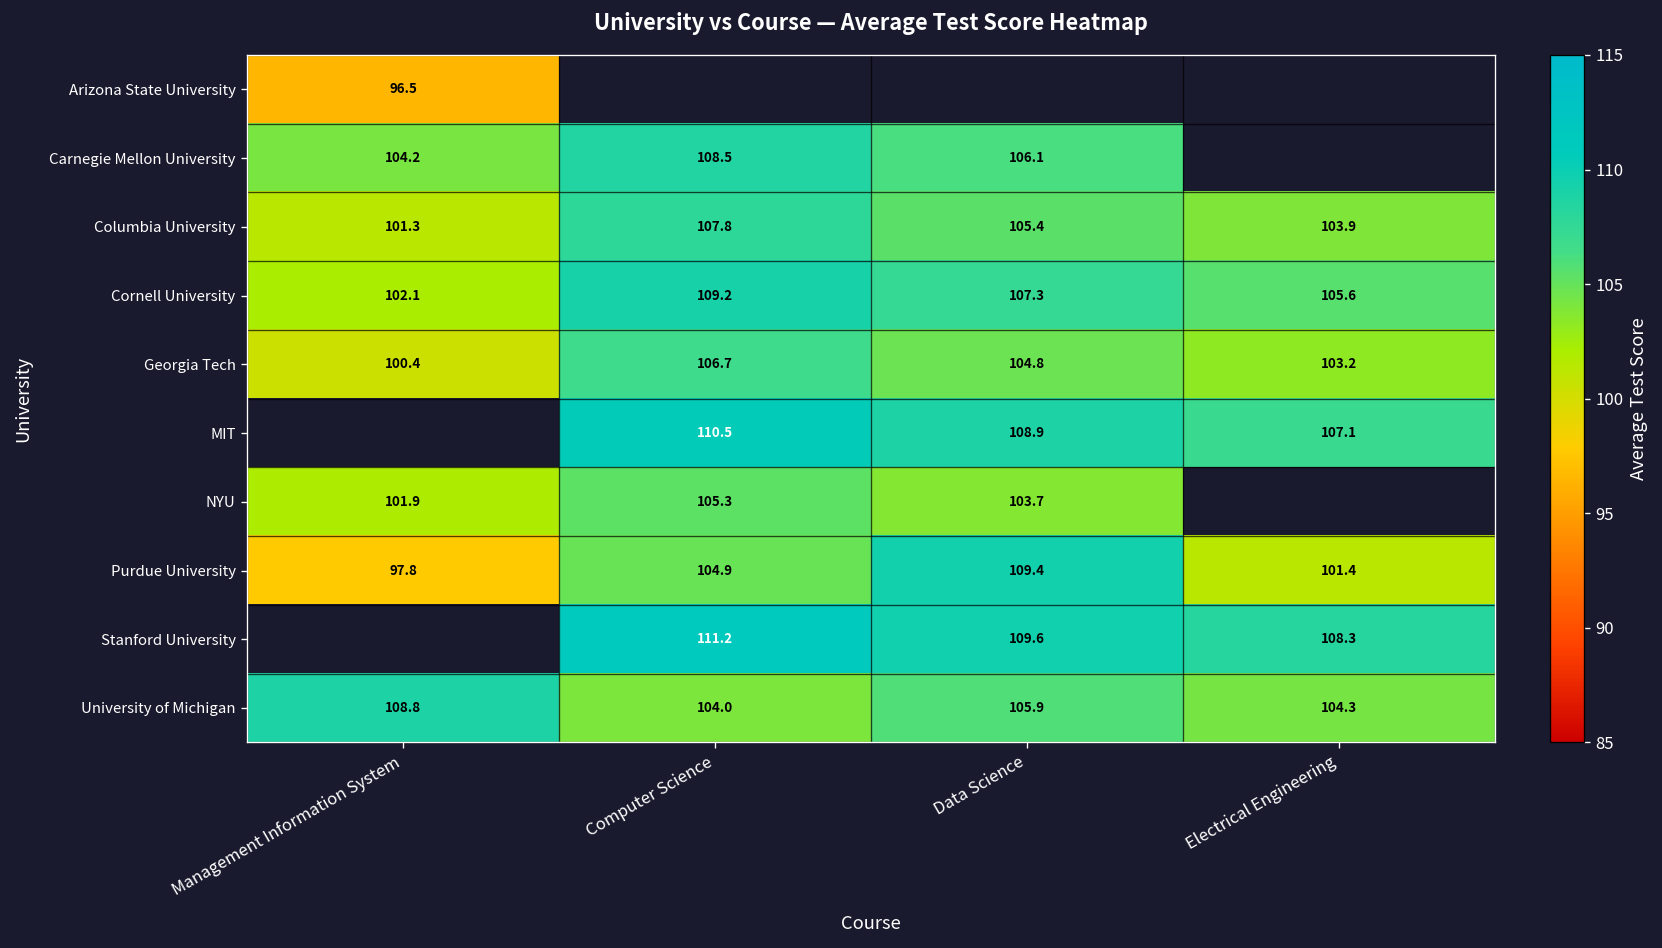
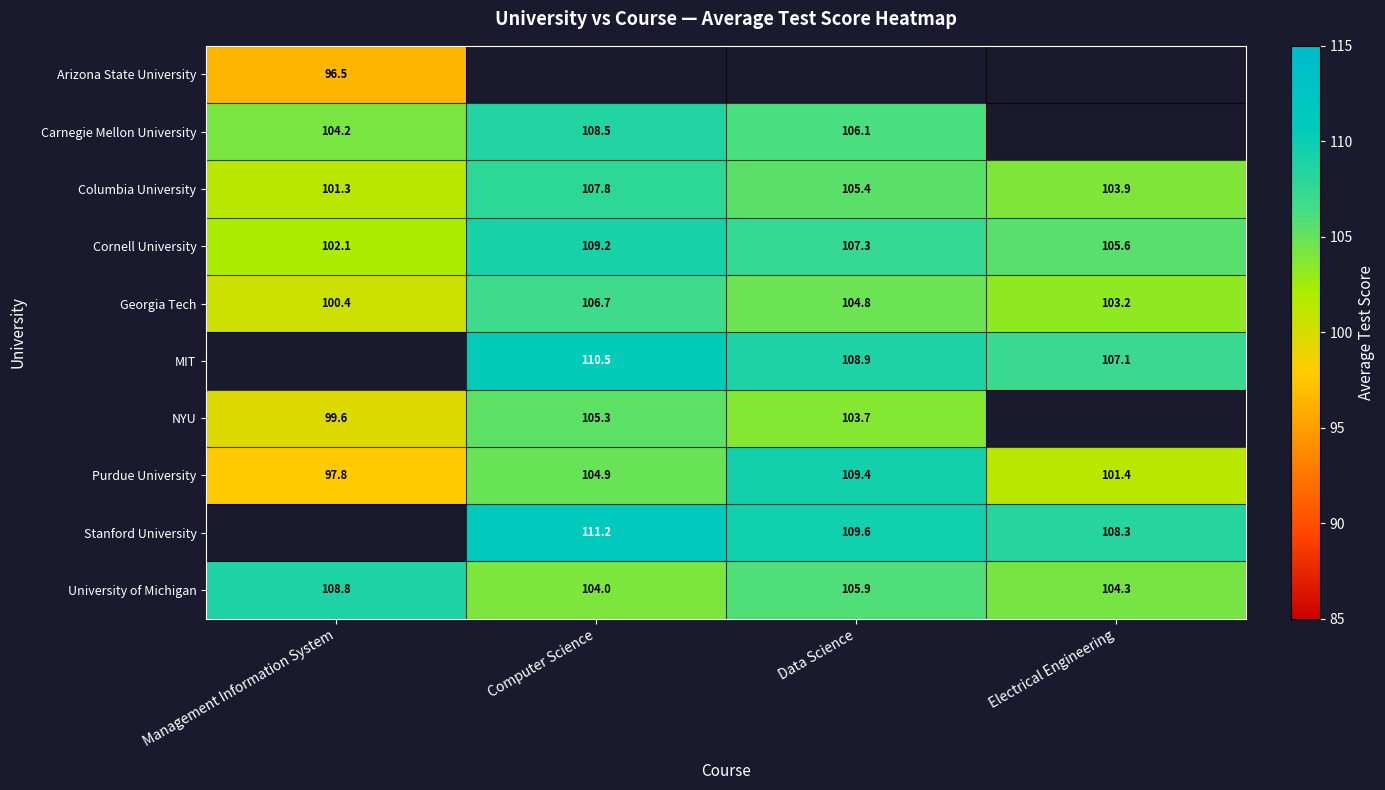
  {
    "Arizona State University": {
      "Management Information System": 96.5
    },
    "Carnegie Mellon University": {
      "Management Information System": 104.2,
      "Computer Science": 108.5,
      "Data Science": 106.1
    },
    "Columbia University": {
      "Management Information System": 101.3,
      "Computer Science": 107.8,
      "Data Science": 105.4,
      "Electrical Engineering": 103.9
    },
    "Cornell University": {
      "Management Information System": 102.1,
      "Computer Science": 109.2,
      "Data Science": 107.3,
      "Electrical Engineering": 105.6
    },
    "Georgia Tech": {
      "Management Information System": 100.4,
      "Computer Science": 106.7,
      "Data Science": 104.8,
      "Electrical Engineering": 103.2
    },
    "MIT": {
      "Computer Science": 110.5,
      "Data Science": 108.9,
      "Electrical Engineering": 107.1
    },
    "NYU": {
-     "Management Information System": 101.9,
+     "Management Information System": 99.6,
      "Computer Science": 105.3,
      "Data Science": 103.7
    },
    "Purdue University": {
      "Management Information System": 97.8,
      "Computer Science": 104.9,
      "Data Science": 109.4,
      "Electrical Engineering": 101.4
    },
    "Stanford University": {
      "Computer Science": 111.2,
      "Data Science": 109.6,
      "Electrical Engineering": 108.3
    },
    "University of Michigan": {
      "Management Information System": 108.8,
      "Computer Science": 104.0,
      "Data Science": 105.9,
      "Electrical Engineering": 104.3
    }
  }
